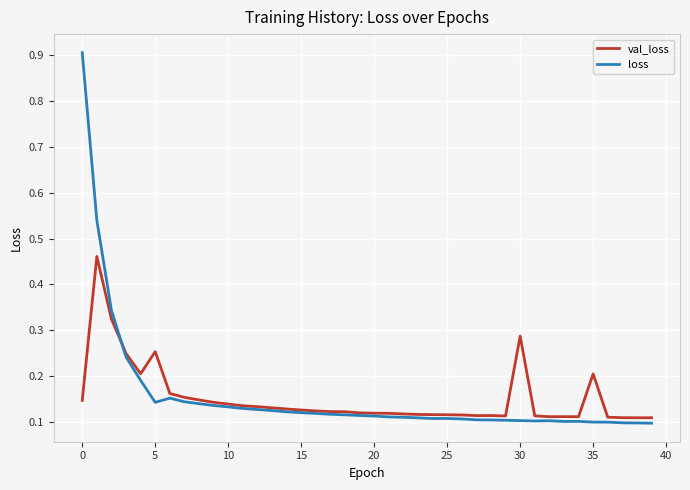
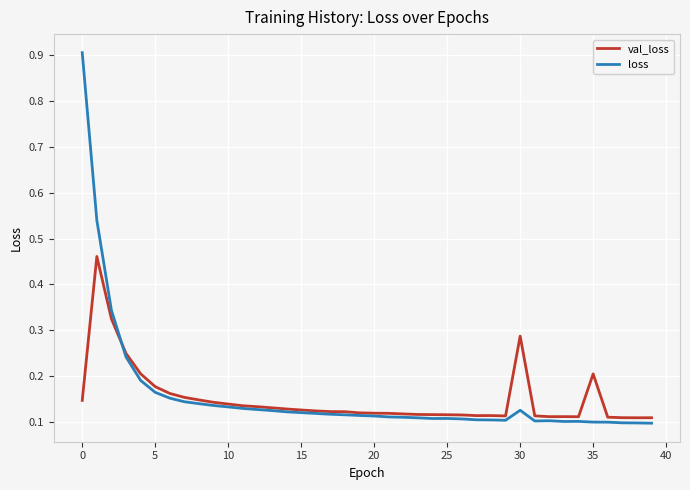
  {
    "val_loss": {
      "0": 0.15,
-     "5": 0.25,
+     "5": 0.18,
      "10": 0.14,
      "15": 0.13,
      "20": 0.12,
      "25": 0.11,
      "30": 0.29,
      "35": 0.20
    },
    "loss": {
      "0": 0.91,
-     "5": 0.14,
+     "5": 0.16,
      "10": 0.13,
      "15": 0.12,
      "20": 0.11,
      "25": 0.11,
-     "30": 0.10,
+     "30": 0.12,
      "35": 0.10
    }
  }
